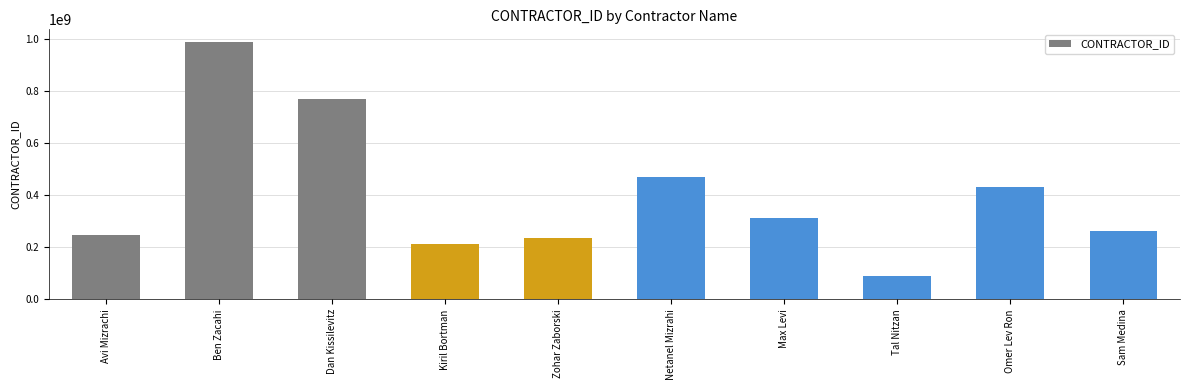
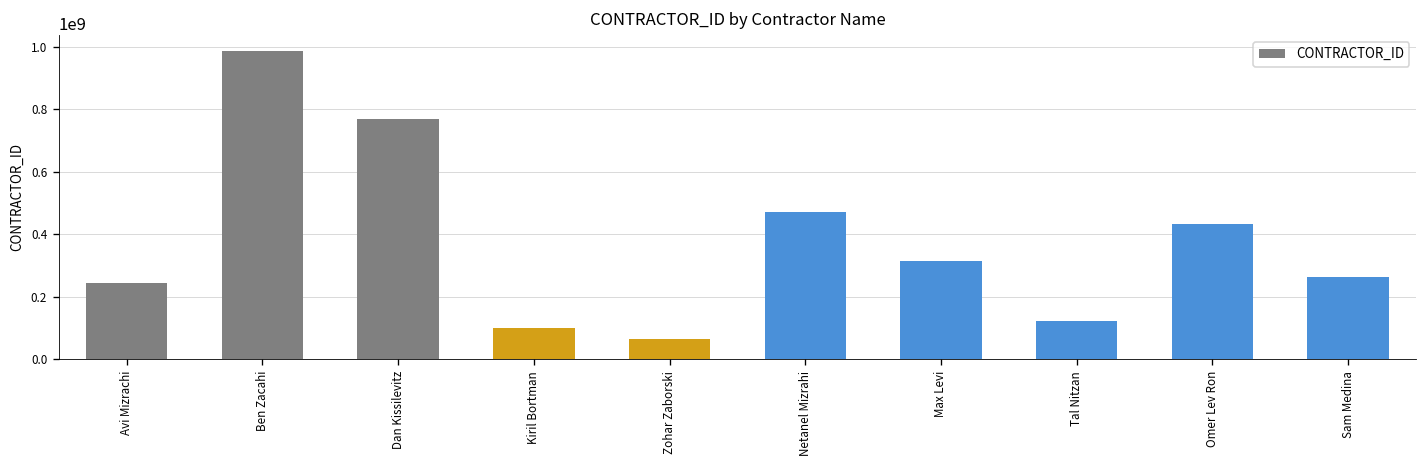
  {
    "Avi Mizrachi": 250000000,
    "Ben Zacahi": 990000000,
    "Dan Kissilevitz": 770000000,
-   "Kiril Bortman": 210000000,
-   "Zohar Zaborski": 230000000,
+   "Kiril Bortman": 100000000,
+   "Zohar Zaborski": 60000000,
    "Netanel Mizrahi": 470000000,
    "Max Levi": 310000000,
-   "Tal Nitzan": 90000000,
+   "Tal Nitzan": 120000000,
    "Omer Lev Ron": 430000000,
    "Sam Medina": 260000000
  }
